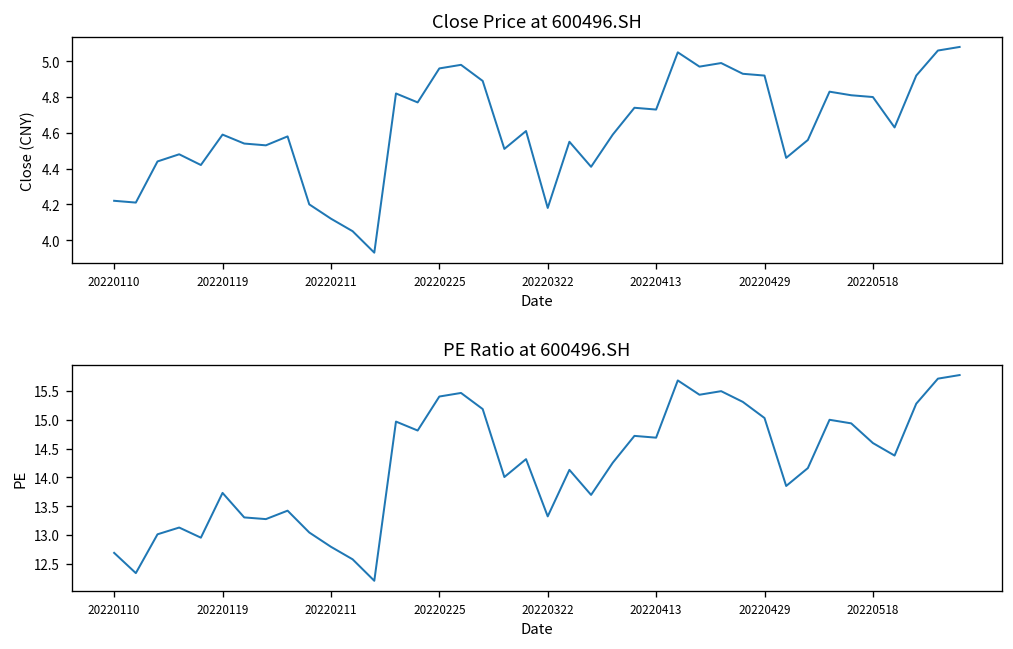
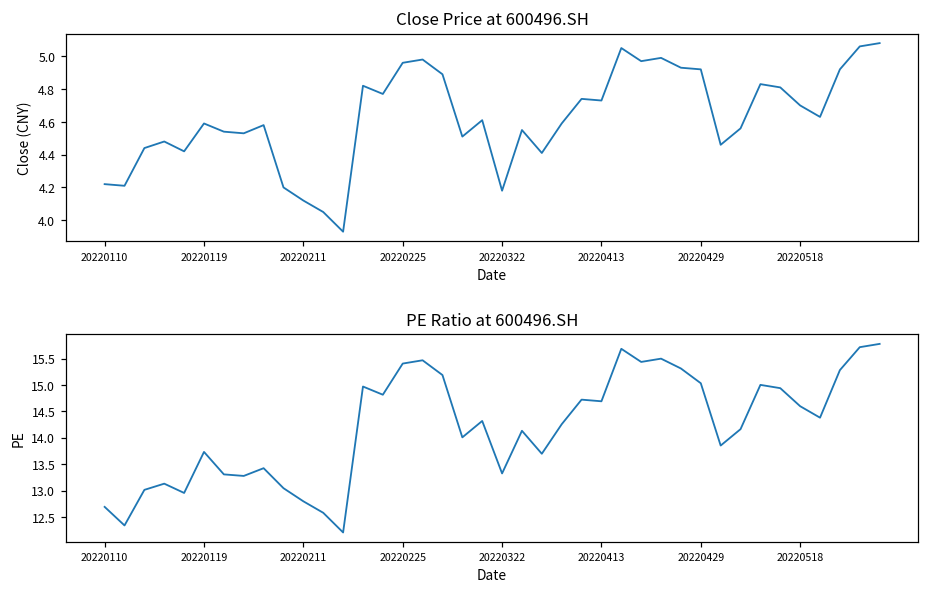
  {
    "Close Price at 600496.SH": {
      "20220110": 4.22,
      "20220119": 4.6,
      "20220211": 4.12,
      "20220225": 4.96,
      "20220322": 4.18,
      "20220413": 4.73,
      "20220429": 4.92,
-     "20220518": 4.8
+     "20220518": 4.7
    },
    "PE Ratio at 600496.SH": {
      "20220110": 12.7,
      "20220119": 13.7,
      "20220211": 12.8,
      "20220225": 15.4,
      "20220322": 13.3,
      "20220413": 14.7,
      "20220429": 15.0,
      "20220518": 14.6
    }
  }
